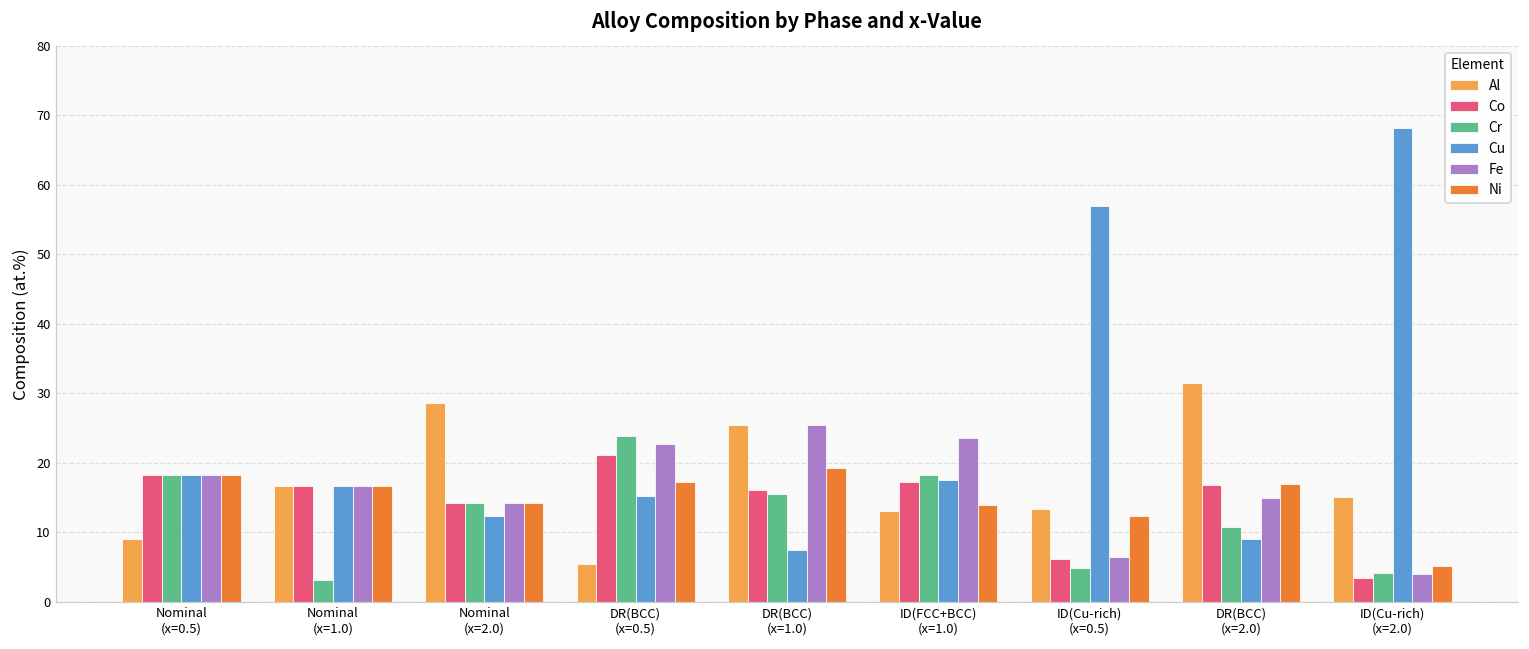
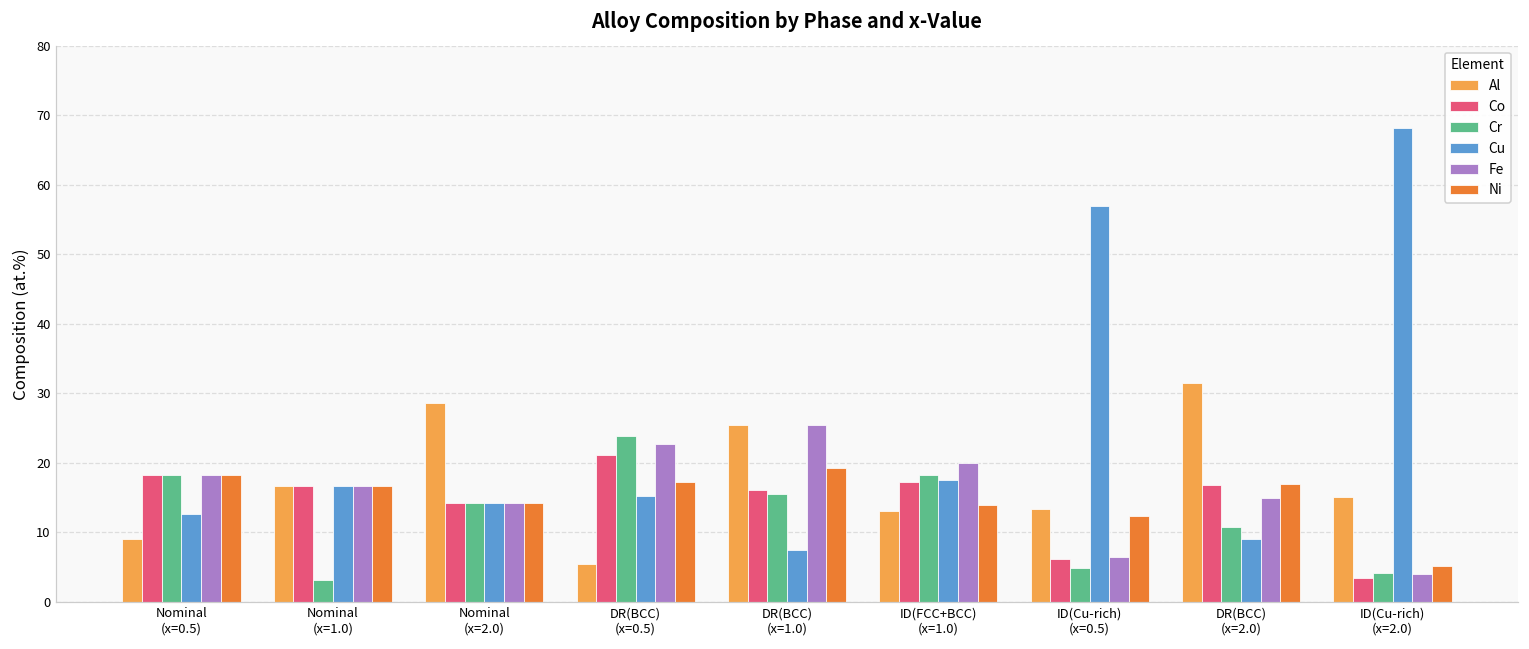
  {
    "Co": {
      "Nominal (x=0.5)": 18,
      "Nominal (x=1.0)": 17,
      "Nominal (x=2.0)": 14,
      "DR(BCC) (x=0.5)": 21,
      "DR(BCC) (x=1.0)": 16,
      "ID(FCC+BCC) (x=1.0)": 17,
      "ID(Cu-rich) (x=0.5)": 6,
      "DR(BCC) (x=2.0)": 17,
      "ID(Cu-rich) (x=2.0)": 3
    },
    "Cr": {
      "Nominal (x=0.5)": 18,
      "Nominal (x=1.0)": 3,
      "Nominal (x=2.0)": 14,
      "DR(BCC) (x=0.5)": 24,
      "DR(BCC) (x=1.0)": 16,
      "ID(FCC+BCC) (x=1.0)": 18,
      "ID(Cu-rich) (x=0.5)": 5,
      "DR(BCC) (x=2.0)": 11,
      "ID(Cu-rich) (x=2.0)": 4
    },
    "Cu": {
-     "Nominal (x=0.5)": 18,
+     "Nominal (x=0.5)": 13,
      "Nominal (x=1.0)": 17,
-     "Nominal (x=2.0)": 12,
+     "Nominal (x=2.0)": 14,
      "DR(BCC) (x=0.5)": 15,
      "DR(BCC) (x=1.0)": 7,
      "ID(FCC+BCC) (x=1.0)": 18,
      "ID(Cu-rich) (x=0.5)": 57,
      "DR(BCC) (x=2.0)": 9,
      "ID(Cu-rich) (x=2.0)": 68
    },
    "Fe": {
      "Nominal (x=0.5)": 18,
      "Nominal (x=1.0)": 17,
      "Nominal (x=2.0)": 14,
      "DR(BCC) (x=0.5)": 23,
      "DR(BCC) (x=1.0)": 25,
-     "ID(FCC+BCC) (x=1.0)": 24,
+     "ID(FCC+BCC) (x=1.0)": 20,
      "ID(Cu-rich) (x=0.5)": 6,
      "DR(BCC) (x=2.0)": 15,
      "ID(Cu-rich) (x=2.0)": 4
    }
  }
